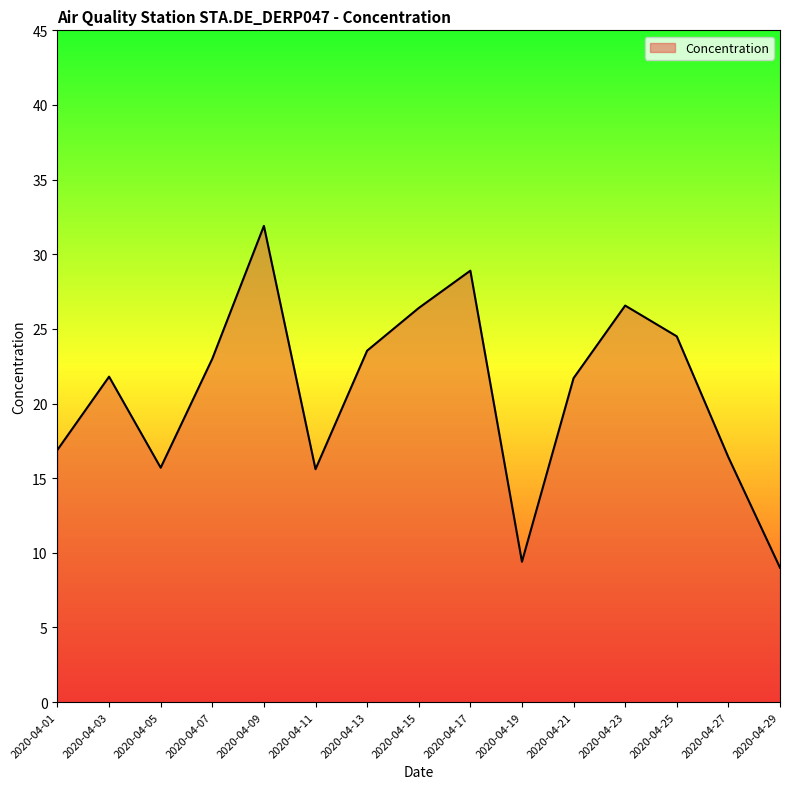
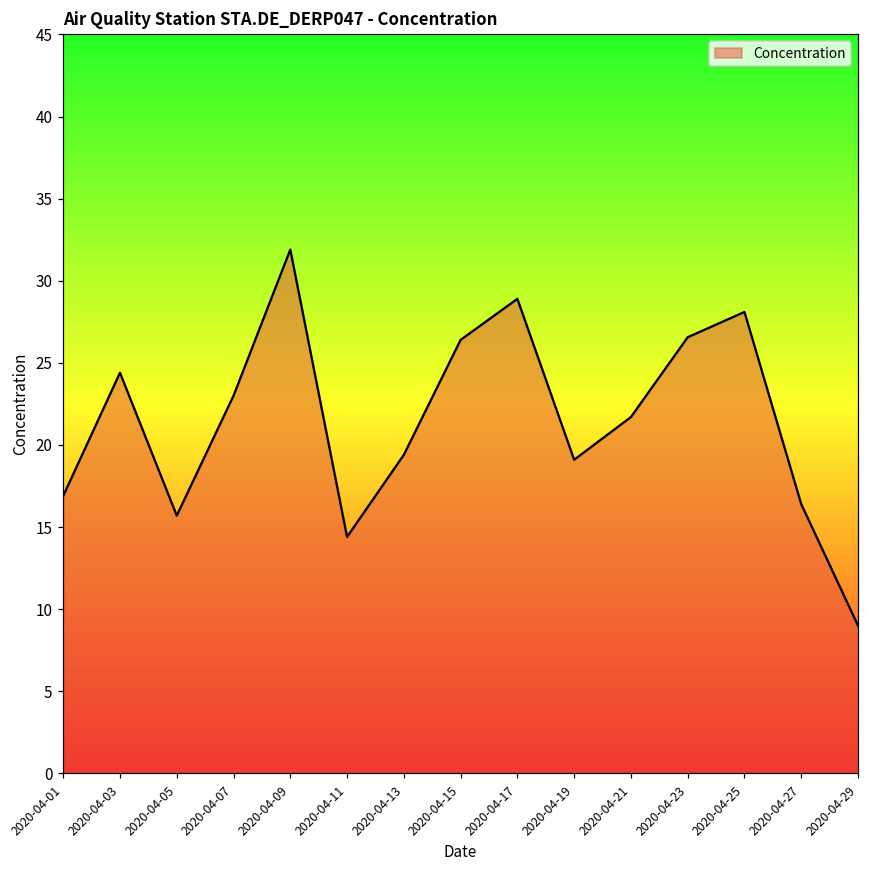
  {
    "2020-04-01": 16.9,
-   "2020-04-03": 21.8,
+   "2020-04-03": 24.4,
    "2020-04-05": 15.7,
    "2020-04-07": 23.0,
    "2020-04-09": 31.9,
-   "2020-04-11": 15.6,
-   "2020-04-13": 23.5,
+   "2020-04-11": 14.4,
+   "2020-04-13": 19.4,
    "2020-04-15": 26.4,
    "2020-04-17": 28.9,
-   "2020-04-19": 9.4,
+   "2020-04-19": 19.1,
    "2020-04-21": 21.7,
    "2020-04-23": 26.6,
-   "2020-04-25": 24.5,
+   "2020-04-25": 28.1,
    "2020-04-27": 16.4,
    "2020-04-29": 9.0
  }
